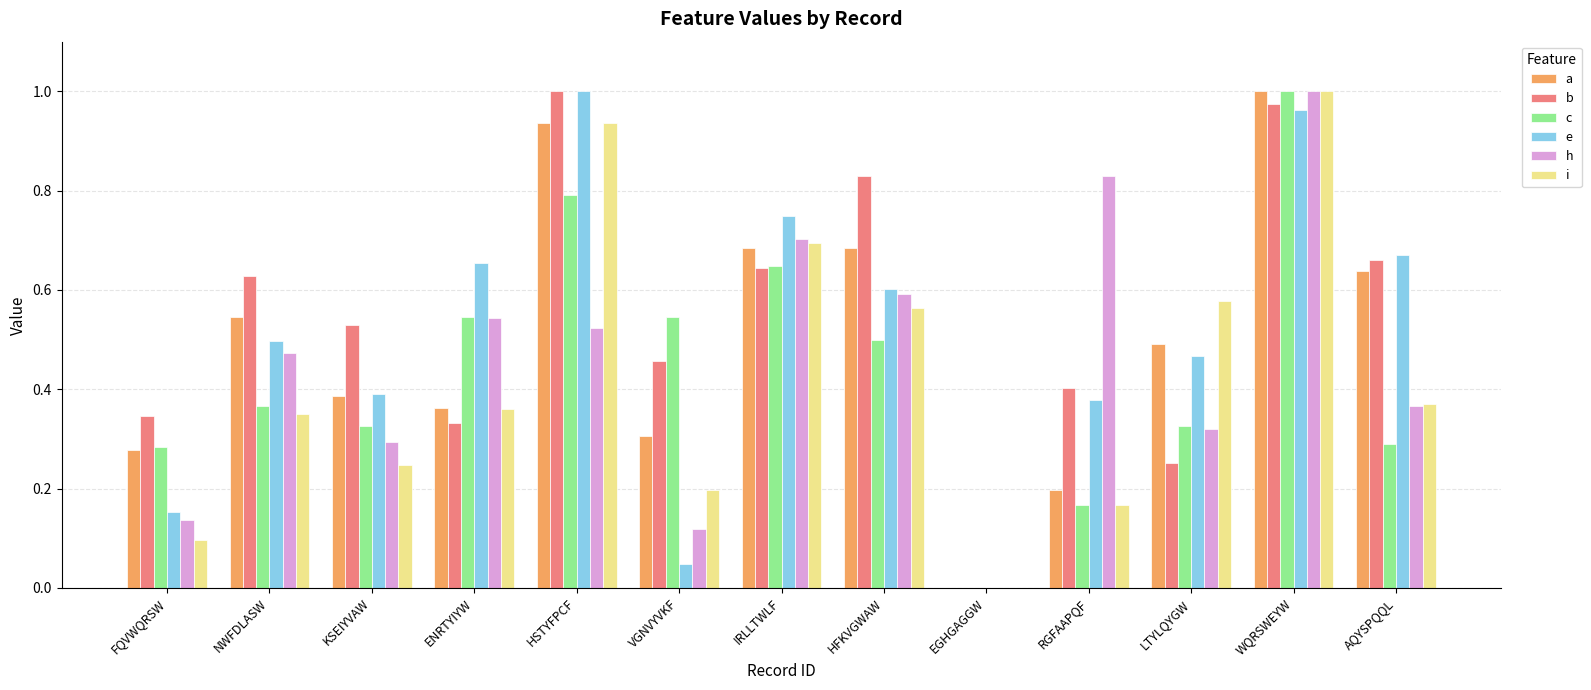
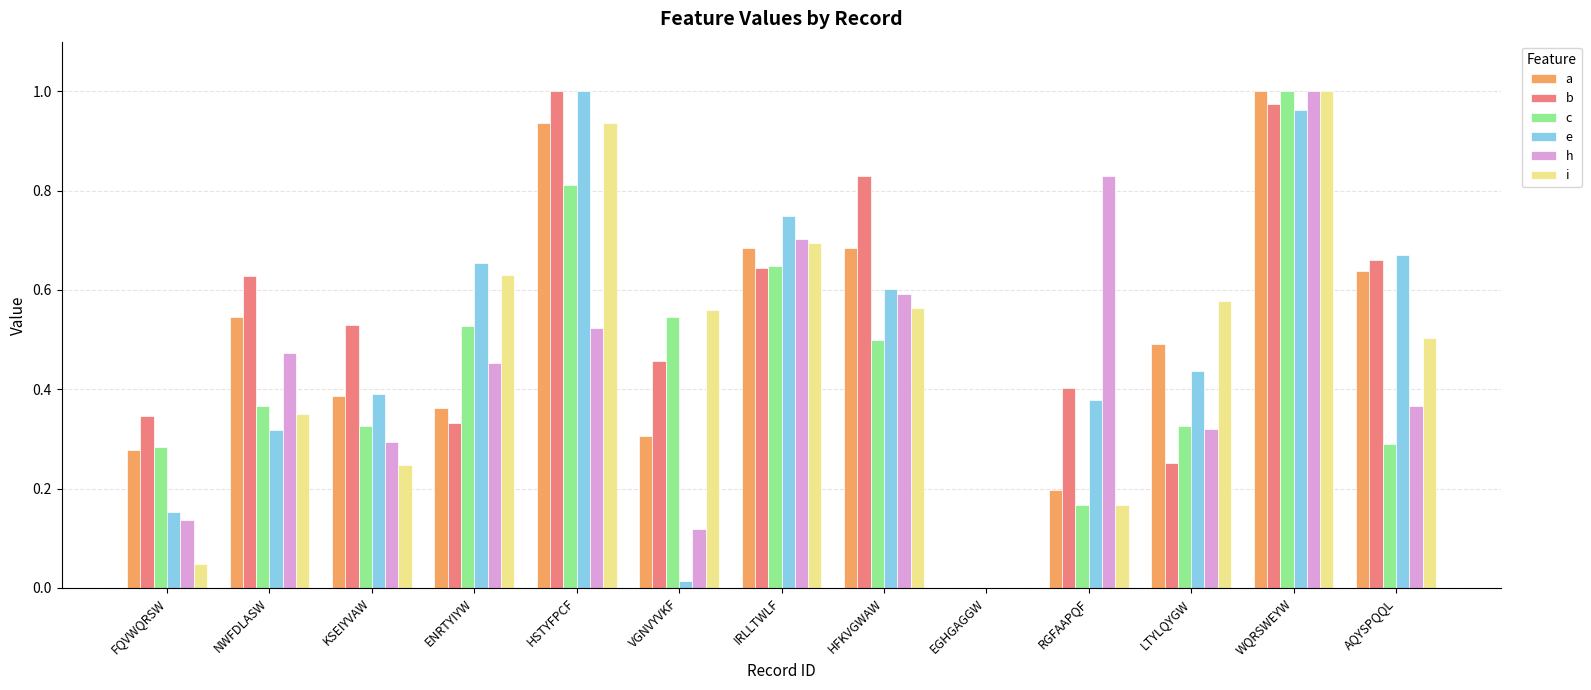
  {
    "c": {
      "FQVWQRSW": 0.28,
      "NWFDLASW": 0.37,
      "KSEIYVAW": 0.33,
-     "ENRTYIYW": 0.55,
-     "HSTYFPCF": 0.79,
+     "ENRTYIYW": 0.53,
+     "HSTYFPCF": 0.81,
      "VGNVYVKF": 0.55,
      "IRLLTWLF": 0.65,
      "HFKVGWAW": 0.50,
      "EGHGAGGW": 0.00,
      "RGFAAPQF": 0.17,
      "LTYLQYGW": 0.33,
      "WQRSWEYW": 1.00,
      "AQYSPQQL": 0.29
    },
    "e": {
      "FQVWQRSW": 0.15,
-     "NWFDLASW": 0.50,
+     "NWFDLASW": 0.32,
      "KSEIYVAW": 0.39,
      "ENRTYIYW": 0.66,
      "HSTYFPCF": 1.00,
-     "VGNVYVKF": 0.05,
+     "VGNVYVKF": 0.01,
      "IRLLTWLF": 0.75,
      "HFKVGWAW": 0.60,
      "EGHGAGGW": 0.00,
      "RGFAAPQF": 0.38,
-     "LTYLQYGW": 0.47,
+     "LTYLQYGW": 0.44,
      "WQRSWEYW": 0.96,
      "AQYSPQQL": 0.67
    },
    "h": {
      "FQVWQRSW": 0.14,
      "NWFDLASW": 0.47,
      "KSEIYVAW": 0.29,
-     "ENRTYIYW": 0.54,
+     "ENRTYIYW": 0.45,
      "HSTYFPCF": 0.52,
      "VGNVYVKF": 0.12,
      "IRLLTWLF": 0.70,
      "HFKVGWAW": 0.59,
      "EGHGAGGW": 0.00,
      "RGFAAPQF": 0.83,
      "LTYLQYGW": 0.32,
      "WQRSWEYW": 1.00,
      "AQYSPQQL": 0.37
    },
    "i": {
-     "FQVWQRSW": 0.10,
+     "FQVWQRSW": 0.05,
      "NWFDLASW": 0.35,
      "KSEIYVAW": 0.25,
-     "ENRTYIYW": 0.36,
+     "ENRTYIYW": 0.63,
      "HSTYFPCF": 0.94,
-     "VGNVYVKF": 0.20,
+     "VGNVYVKF": 0.56,
      "IRLLTWLF": 0.70,
      "HFKVGWAW": 0.56,
      "EGHGAGGW": 0.00,
      "RGFAAPQF": 0.17,
      "LTYLQYGW": 0.58,
      "WQRSWEYW": 1.00,
-     "AQYSPQQL": 0.37
+     "AQYSPQQL": 0.50
    }
  }
